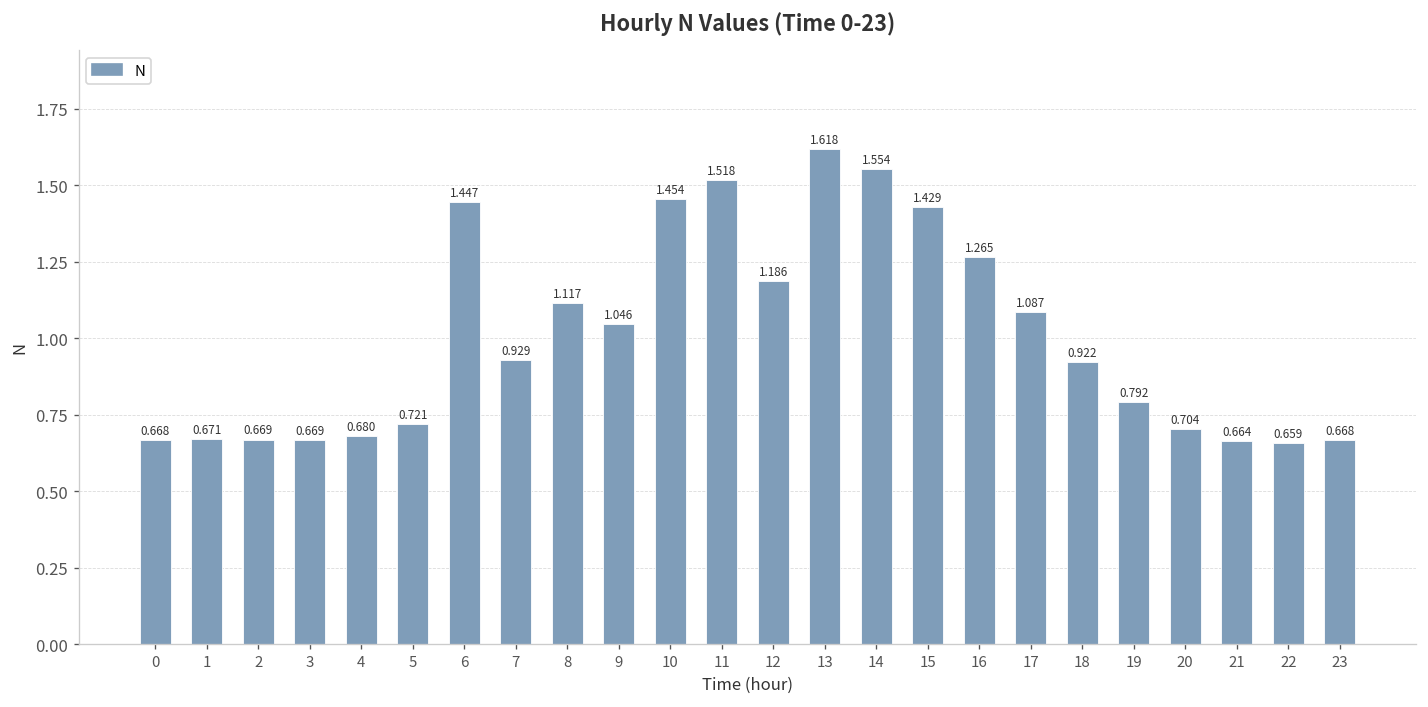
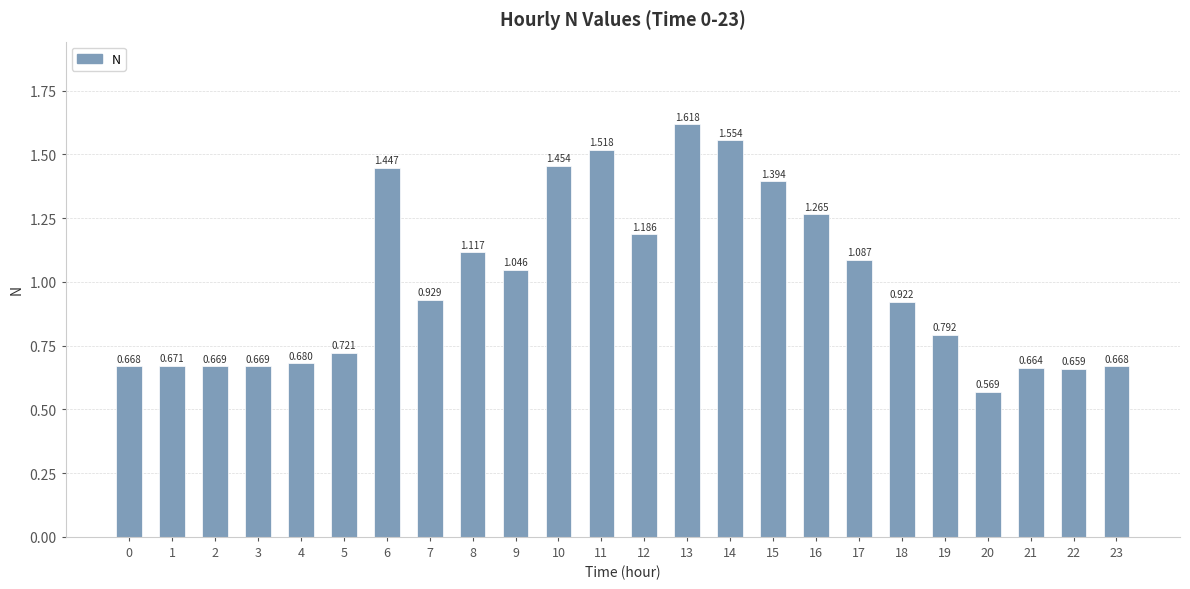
  {
    "0": 0.668,
    "1": 0.671,
    "2": 0.669,
    "3": 0.669,
    "4": 0.680,
    "5": 0.721,
    "6": 1.447,
    "7": 0.929,
    "8": 1.117,
    "9": 1.046,
    "10": 1.454,
    "11": 1.518,
    "12": 1.186,
    "13": 1.618,
    "14": 1.554,
-   "15": 1.429,
+   "15": 1.394,
    "16": 1.265,
    "17": 1.087,
    "18": 0.922,
    "19": 0.792,
-   "20": 0.704,
+   "20": 0.569,
    "21": 0.664,
    "22": 0.659,
    "23": 0.668
  }
